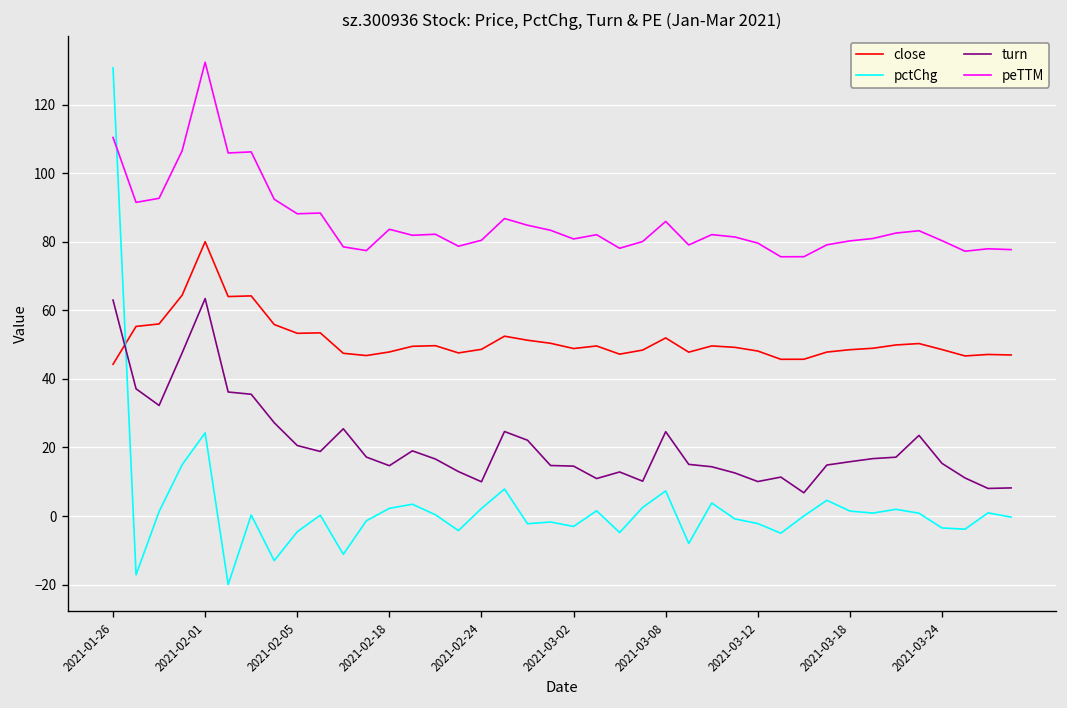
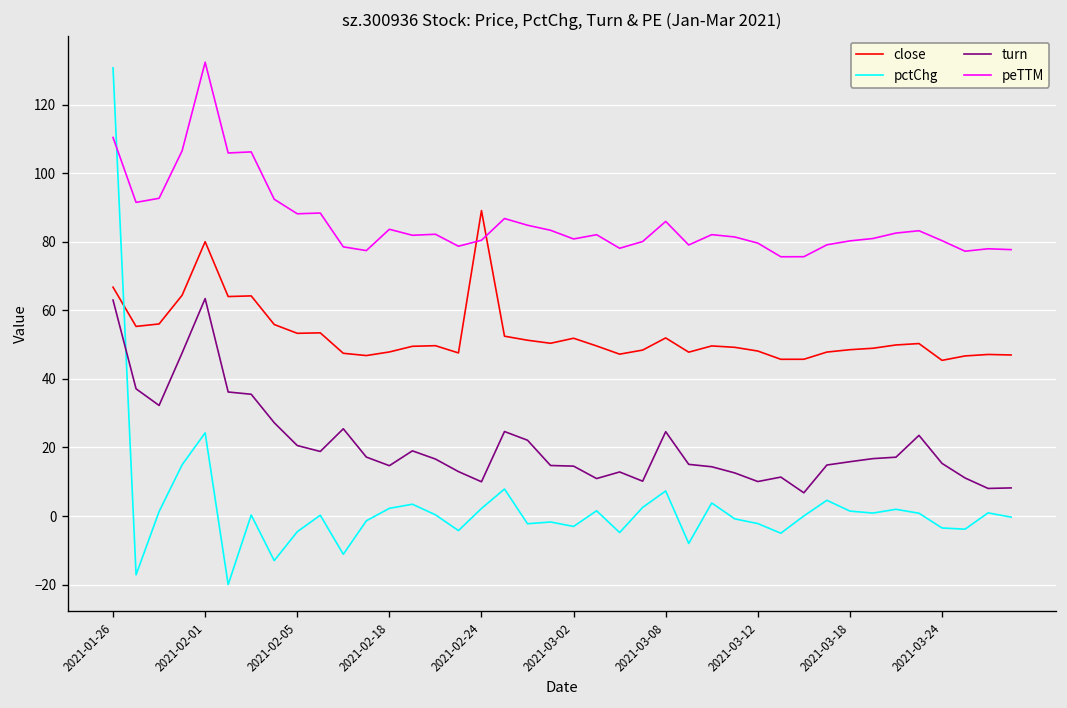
  {
    "close": {
-     "2021-01-26": 44,
+     "2021-01-26": 67,
      "2021-02-01": 80,
      "2021-02-05": 53,
      "2021-02-18": 48,
-     "2021-02-24": 49,
-     "2021-03-02": 49,
+     "2021-02-24": 89,
+     "2021-03-02": 52,
      "2021-03-08": 52,
      "2021-03-12": 48,
      "2021-03-18": 49,
-     "2021-03-24": 49
+     "2021-03-24": 45
    },
    "pctChg": {
      "2021-01-26": 131,
      "2021-02-01": 24,
      "2021-02-05": -5,
      "2021-02-18": 2,
      "2021-02-24": 2,
      "2021-03-02": -3,
      "2021-03-08": 7,
      "2021-03-12": -2,
      "2021-03-18": 1,
      "2021-03-24": -3
    },
    "turn": {
      "2021-01-26": 63,
      "2021-02-01": 63,
      "2021-02-05": 21,
      "2021-02-18": 15,
      "2021-02-24": 10,
      "2021-03-02": 15,
      "2021-03-08": 25,
      "2021-03-12": 10,
      "2021-03-18": 16,
      "2021-03-24": 15
    },
    "peTTM": {
      "2021-01-26": 110,
      "2021-02-01": 132,
      "2021-02-05": 88,
      "2021-02-18": 84,
      "2021-02-24": 80,
      "2021-03-02": 81,
      "2021-03-08": 86,
      "2021-03-12": 80,
      "2021-03-18": 80,
      "2021-03-24": 80
    }
  }
